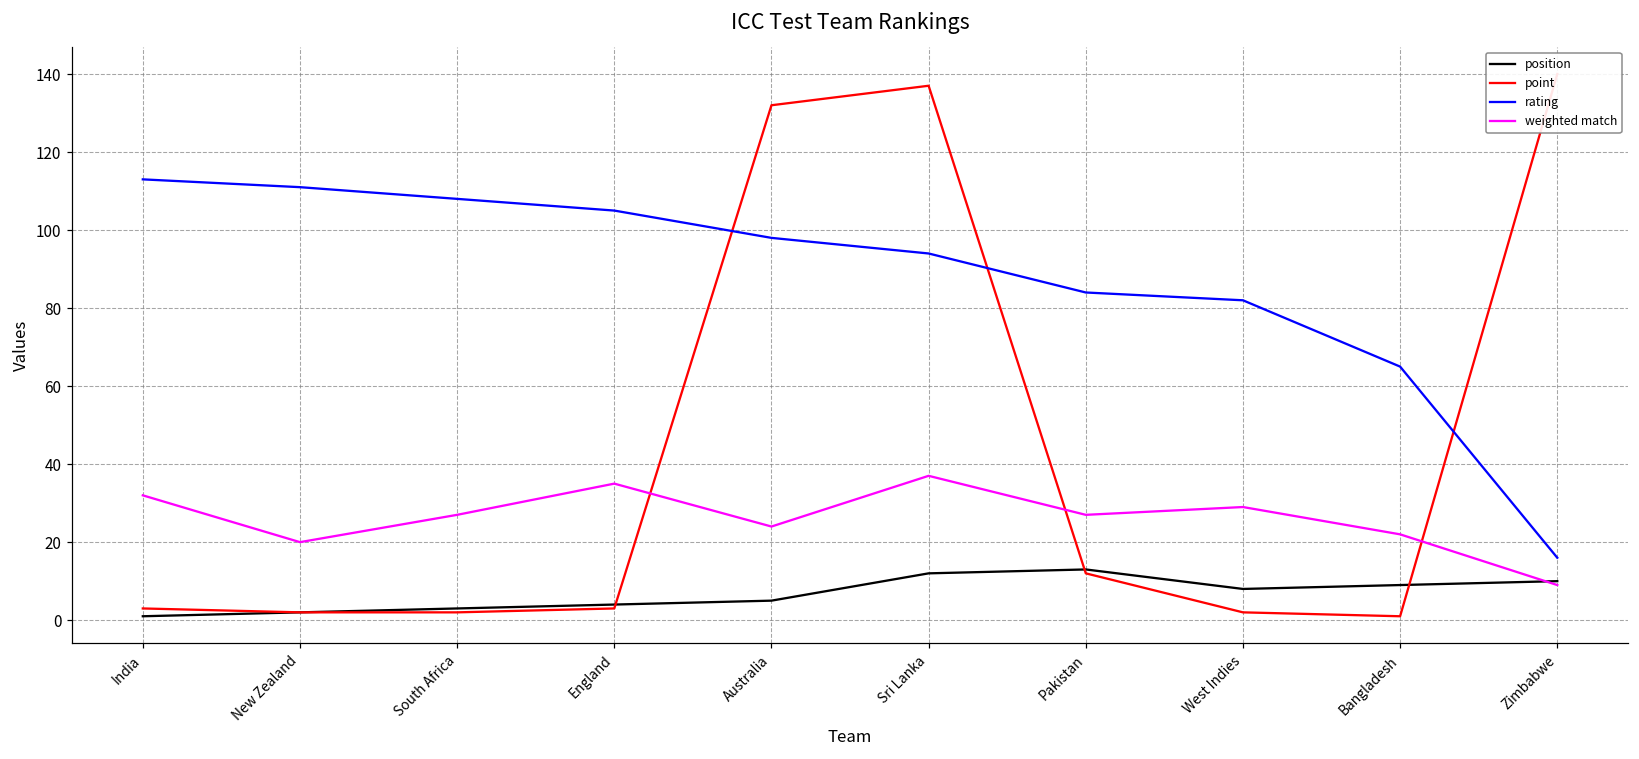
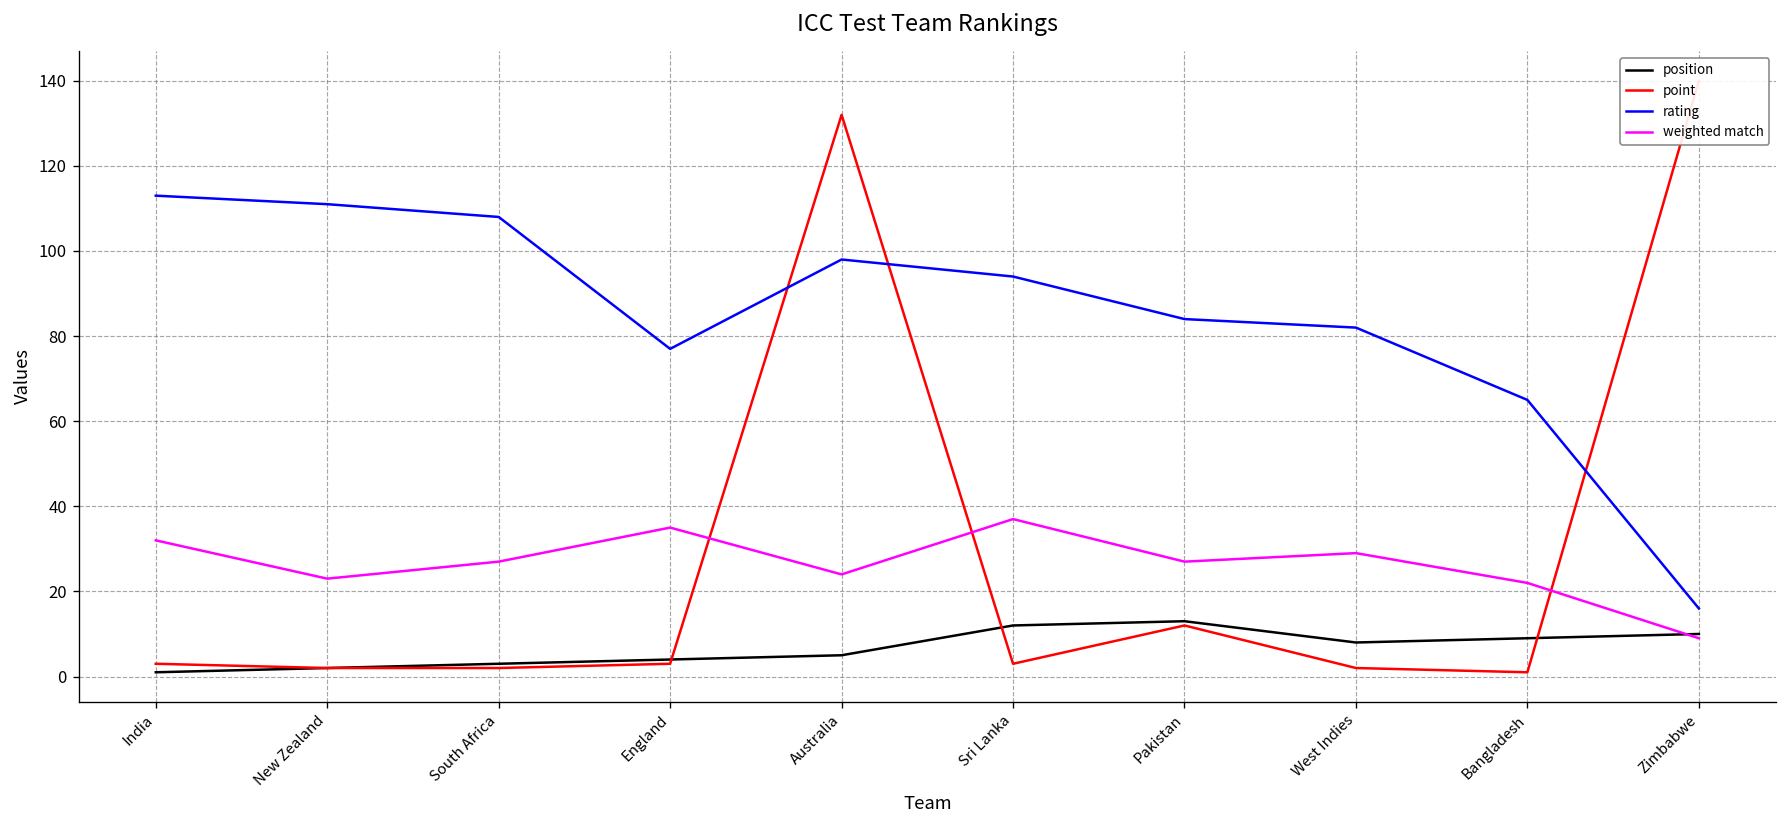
  {
    "position": {
      "India": 1,
      "South Africa": 3,
      "England": 4,
      "Australia": 5,
      "Sri Lanka": 12,
      "Pakistan": 13,
      "West Indies": 8,
      "Bangladesh": 9,
      "Zimbabwe": 10
    },
    "point": {
      "India": 3,
      "South Africa": 2,
      "England": 3,
      "Australia": 132,
-     "Sri Lanka": 137,
+     "Sri Lanka": 3,
      "Pakistan": 12,
      "West Indies": 2,
      "Bangladesh": 1
    },
    "rating": {
      "India": 113,
      "New Zealand": 111,
      "South Africa": 108,
-     "England": 105,
+     "England": 77,
      "Australia": 98,
      "Sri Lanka": 94,
      "Pakistan": 84,
      "West Indies": 82,
      "Bangladesh": 65,
      "Zimbabwe": 16
    },
    "weighted match": {
      "India": 32,
-     "New Zealand": 20,
+     "New Zealand": 23,
      "South Africa": 27,
      "England": 35,
      "Australia": 24,
      "Sri Lanka": 37,
      "Pakistan": 27,
      "West Indies": 29,
      "Bangladesh": 22,
      "Zimbabwe": 9
    }
  }
